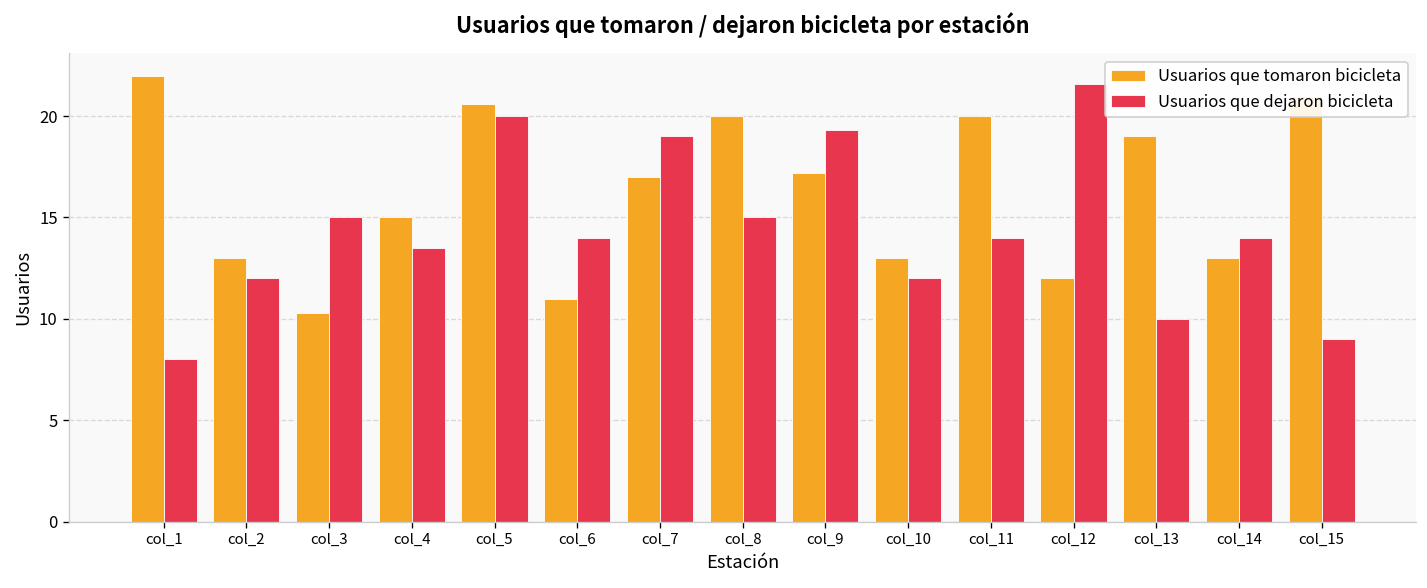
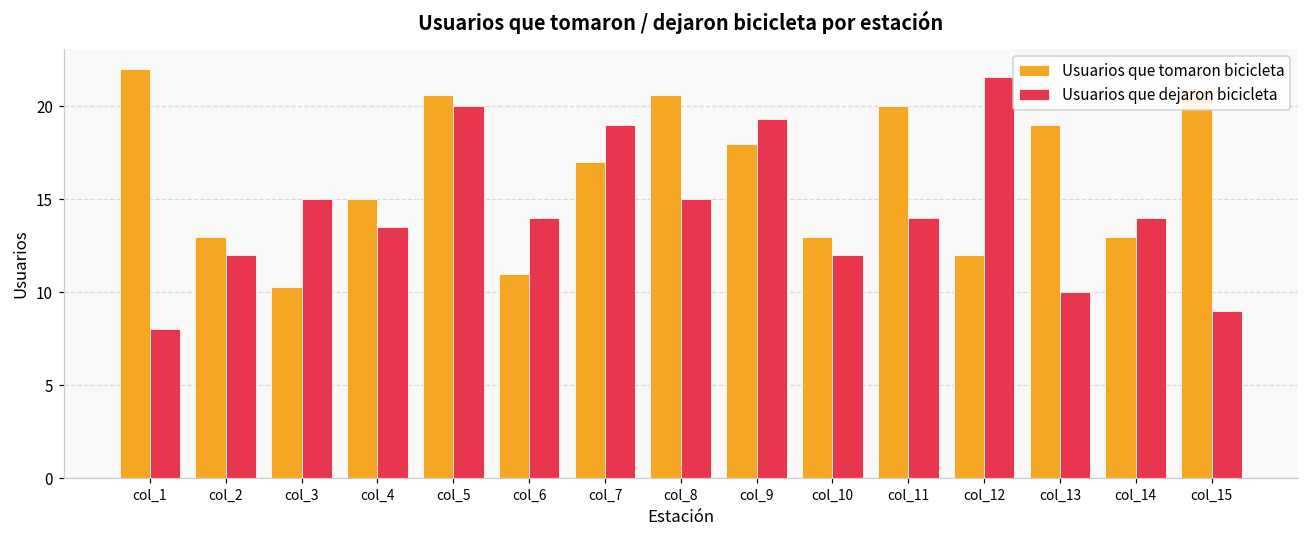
  {
    "Usuarios que tomaron bicicleta": {
      "col_1": 22.0,
      "col_2": 13.0,
      "col_3": 10.3,
      "col_4": 15.0,
      "col_5": 20.6,
      "col_6": 11.0,
      "col_7": 17.0,
-     "col_8": 20.0,
-     "col_9": 17.2,
+     "col_8": 20.6,
+     "col_9": 18.0,
      "col_10": 13.0,
      "col_11": 20.0,
      "col_12": 12.0,
      "col_13": 19.0,
      "col_14": 13.0
    },
    "Usuarios que dejaron bicicleta": {
      "col_1": 8.0,
      "col_2": 12.0,
      "col_3": 15.0,
      "col_4": 13.5,
      "col_5": 20.0,
      "col_6": 14.0,
      "col_7": 19.0,
      "col_8": 15.0,
      "col_9": 19.3,
      "col_10": 12.0,
      "col_11": 14.0,
      "col_12": 21.6,
      "col_13": 10.0,
      "col_14": 14.0,
      "col_15": 9.0
    }
  }
